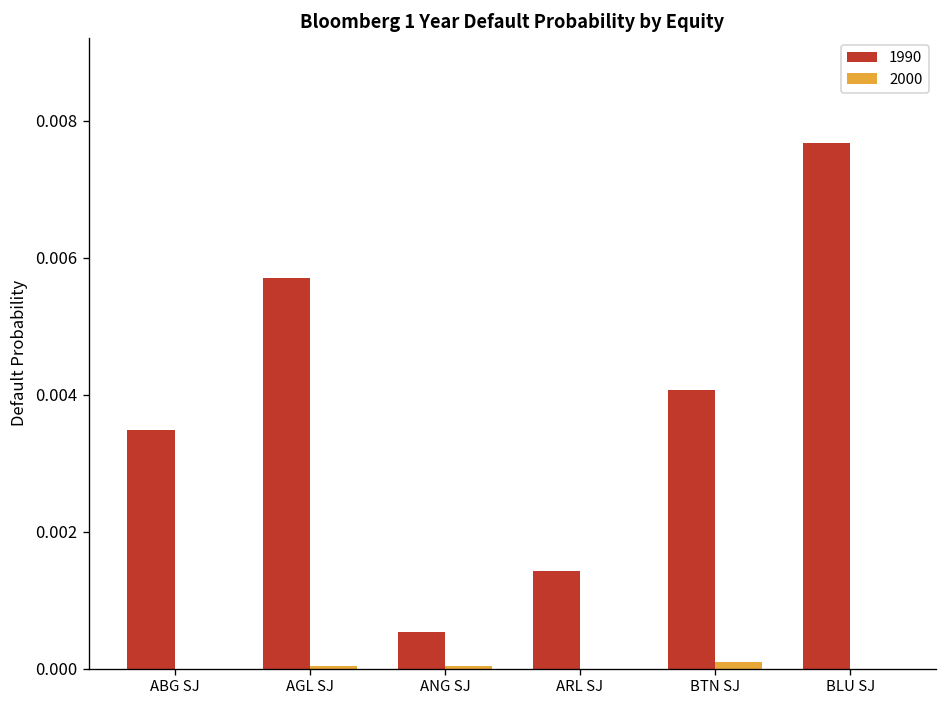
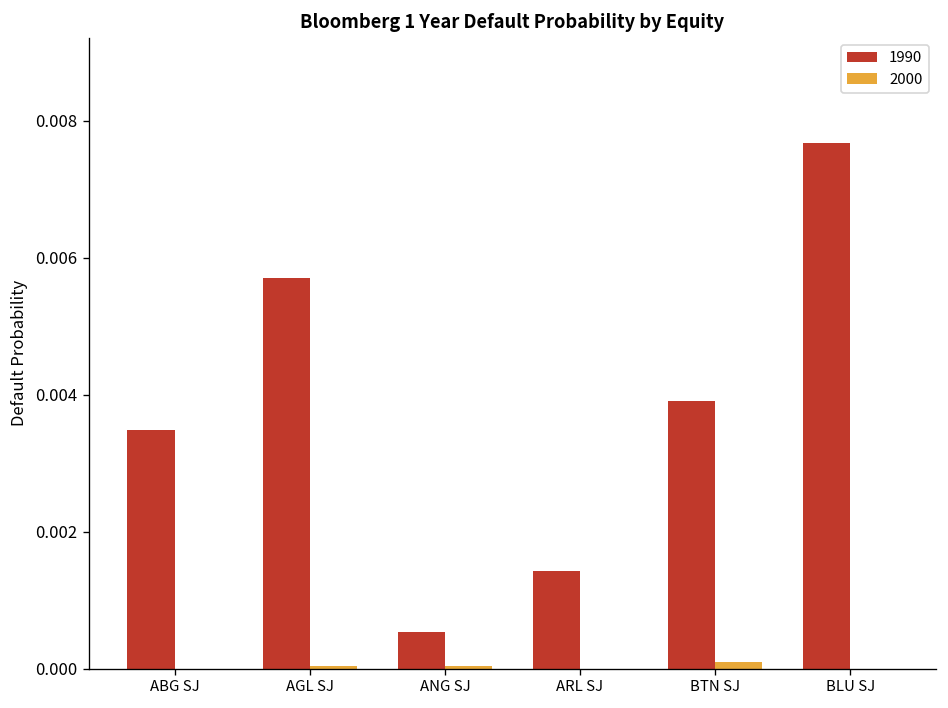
  {
    "1990": {
      "ABG SJ": 0.0035,
      "AGL SJ": 0.0057,
      "ANG SJ": 0.0005,
      "ARL SJ": 0.0014,
-     "BTN SJ": 0.0041,
+     "BTN SJ": 0.0039,
      "BLU SJ": 0.0077
    },
    "2000": {
      "BTN SJ": 0.0001
    }
  }
